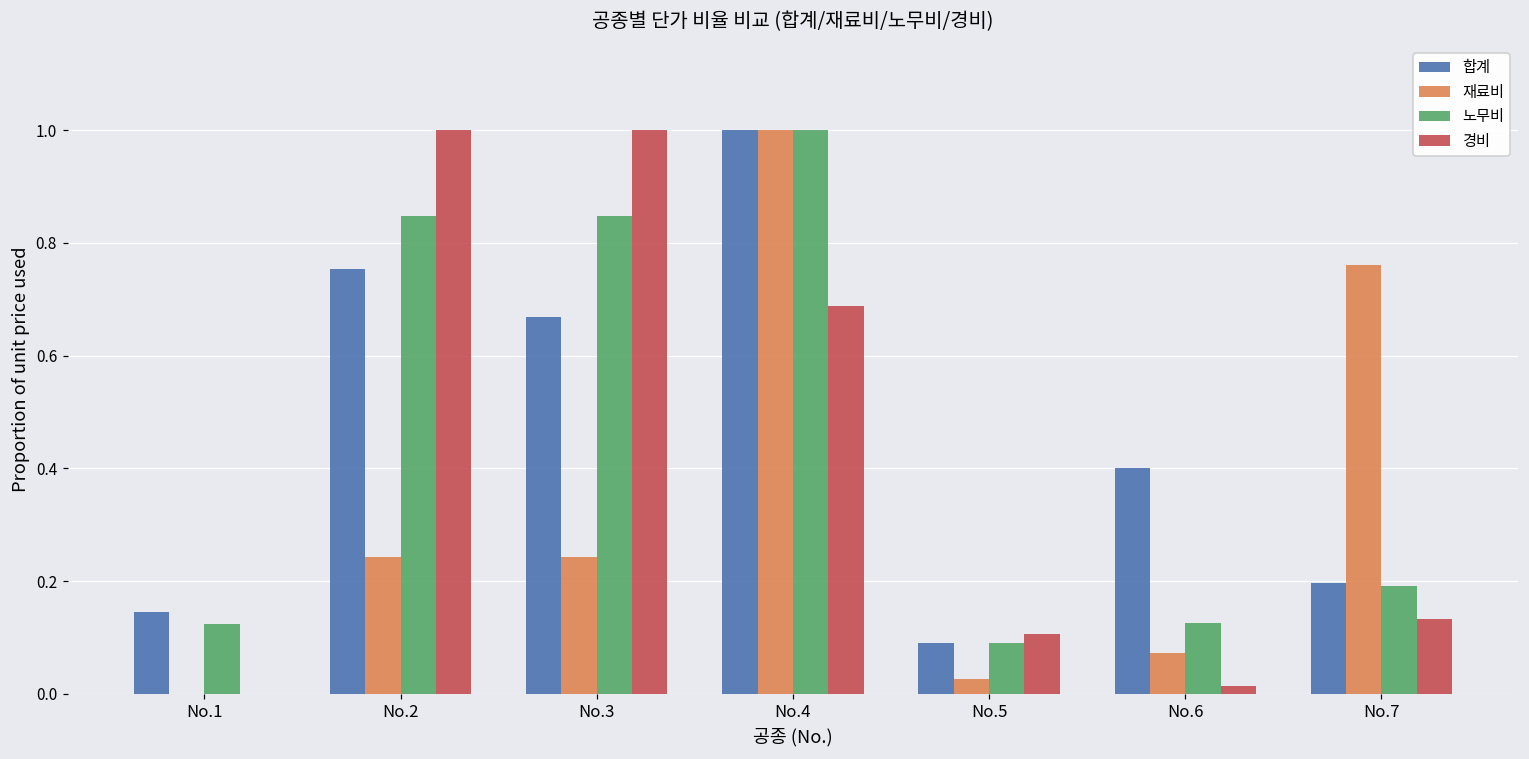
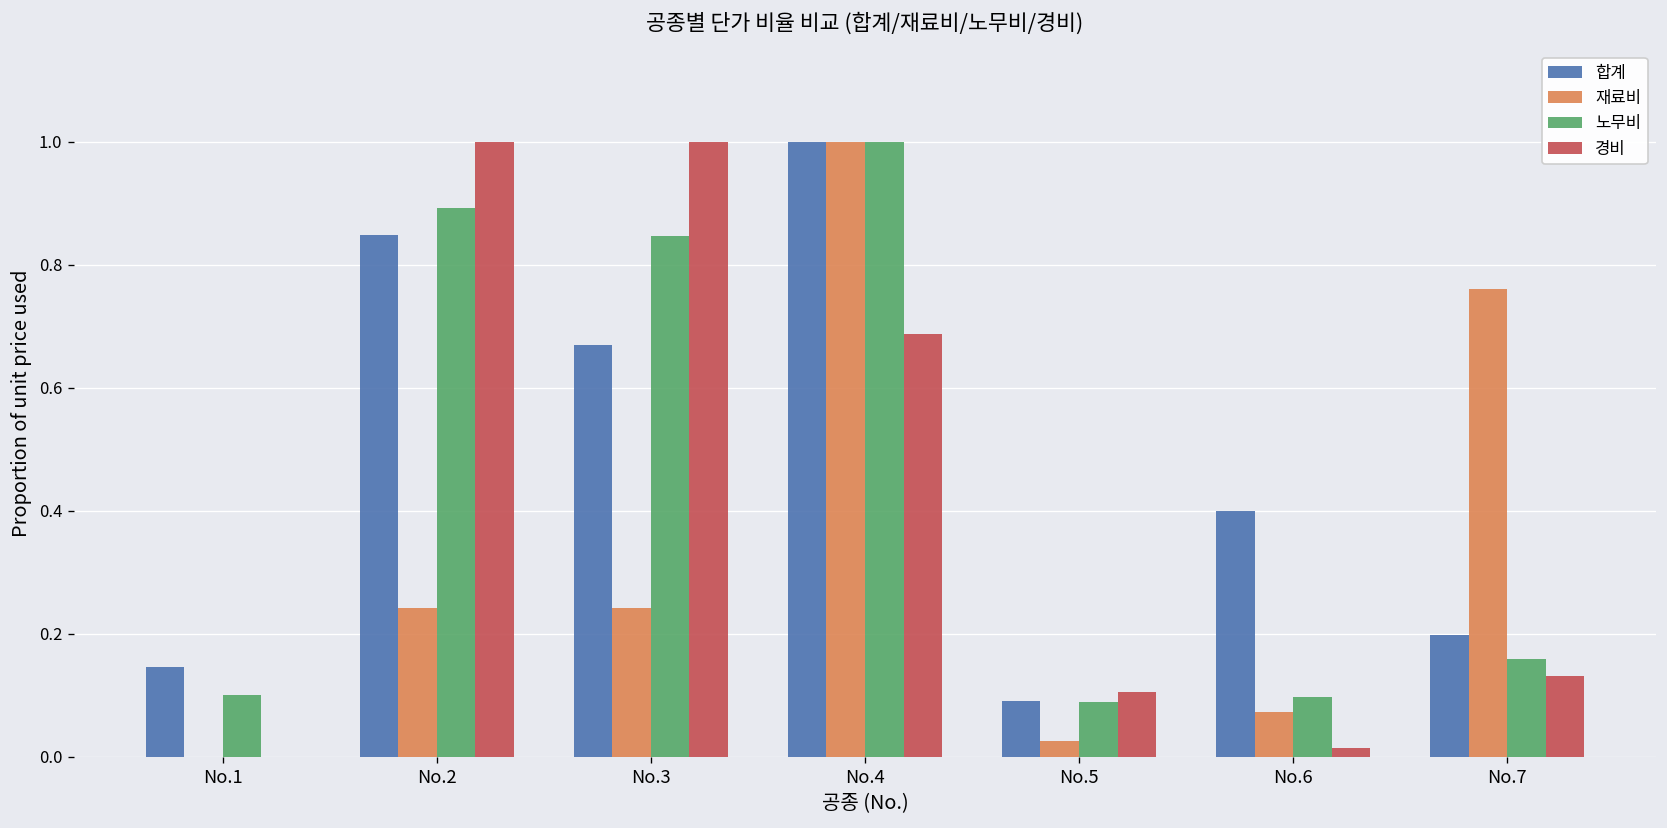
  {
    "합계": {
      "No.1": 0.15,
-     "No.2": 0.75,
+     "No.2": 0.85,
      "No.3": 0.67,
      "No.4": 1.00,
      "No.5": 0.09,
      "No.6": 0.40,
      "No.7": 0.20
    },
    "노무비": {
-     "No.1": 0.12,
-     "No.2": 0.85,
+     "No.1": 0.10,
+     "No.2": 0.89,
      "No.3": 0.85,
      "No.4": 1.00,
      "No.5": 0.09,
-     "No.6": 0.13,
-     "No.7": 0.19
+     "No.6": 0.10,
+     "No.7": 0.16
    }
  }
